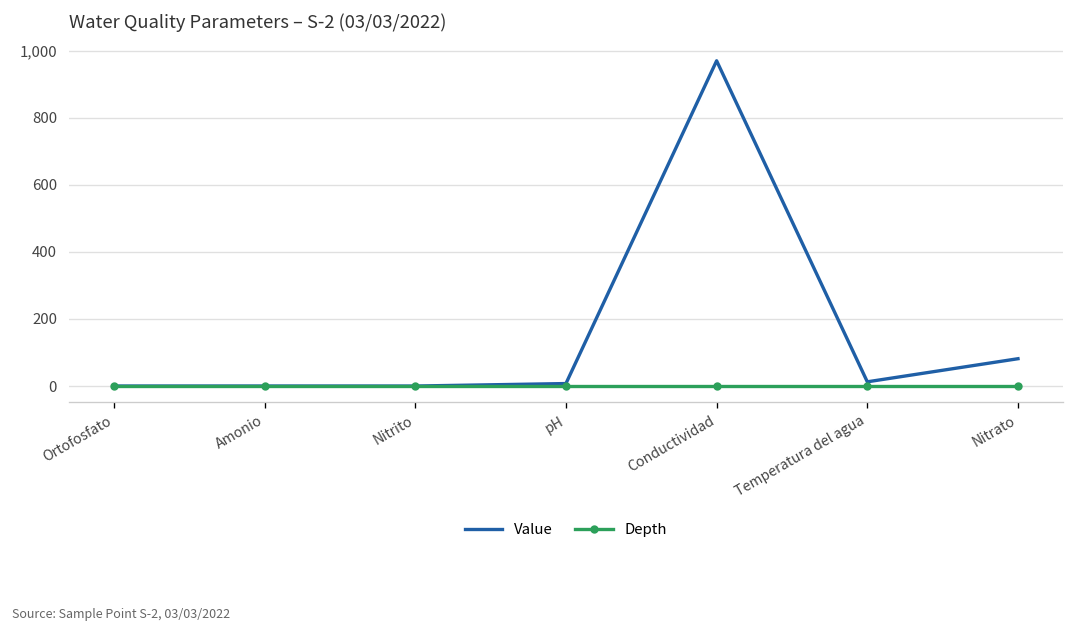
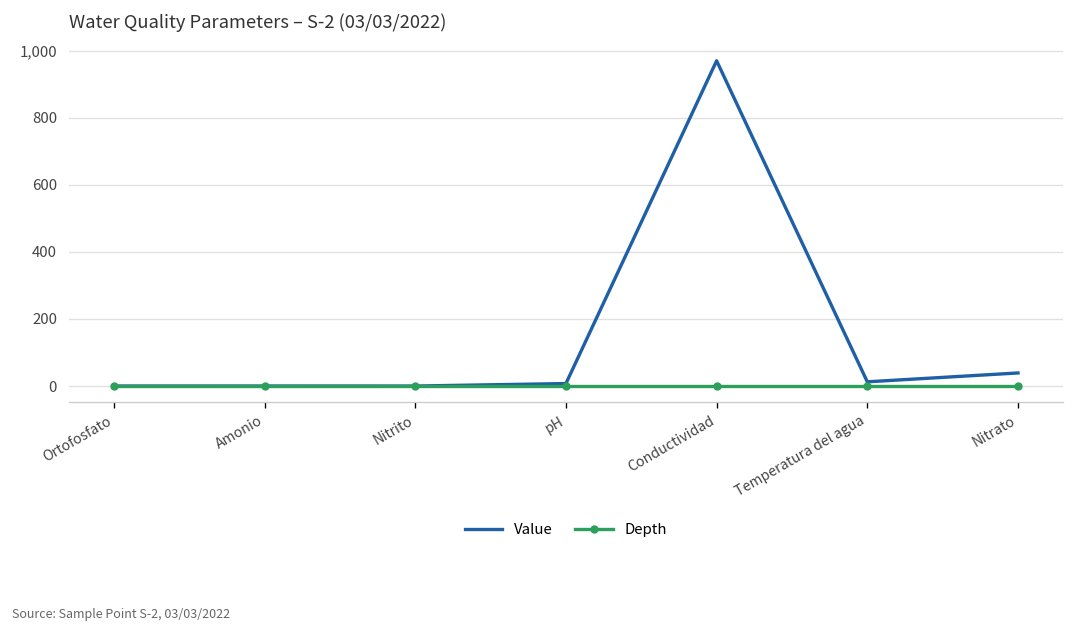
  {
    "Value": {
      "Conductividad": 970,
      "Temperatura del agua": 10,
-     "Nitrato": 80
+     "Nitrato": 40
    },
    "Depth": {
      "Conductividad": 0,
      "Temperatura del agua": 0,
      "Nitrato": 0
    }
  }
